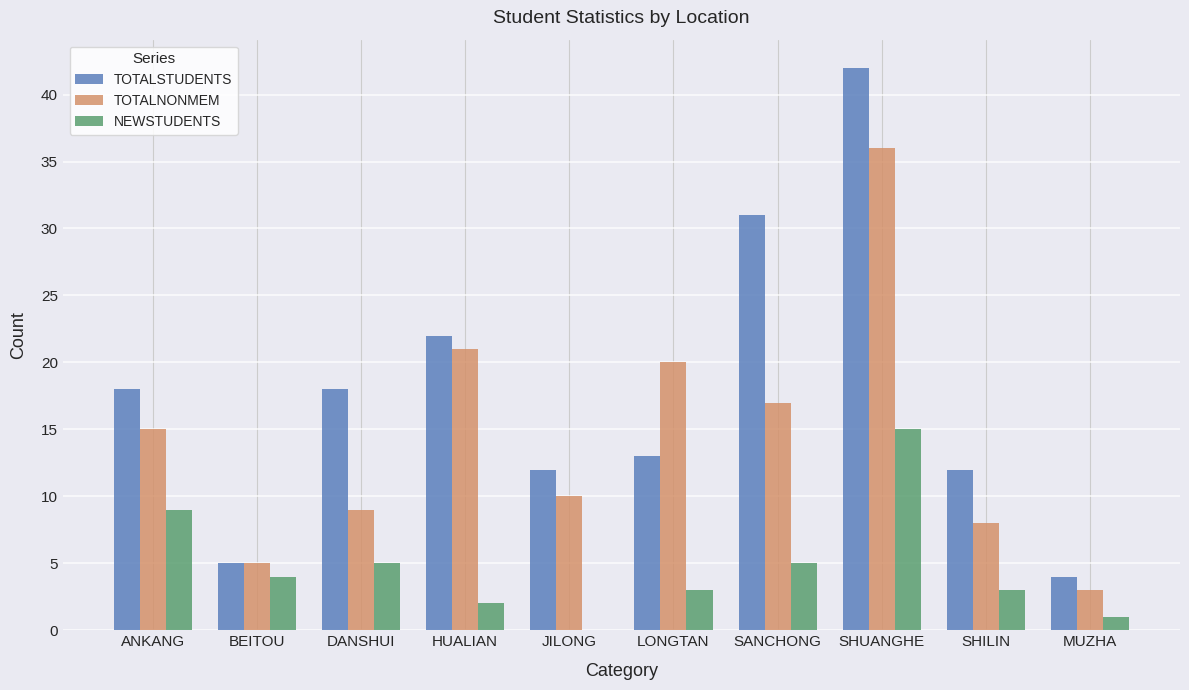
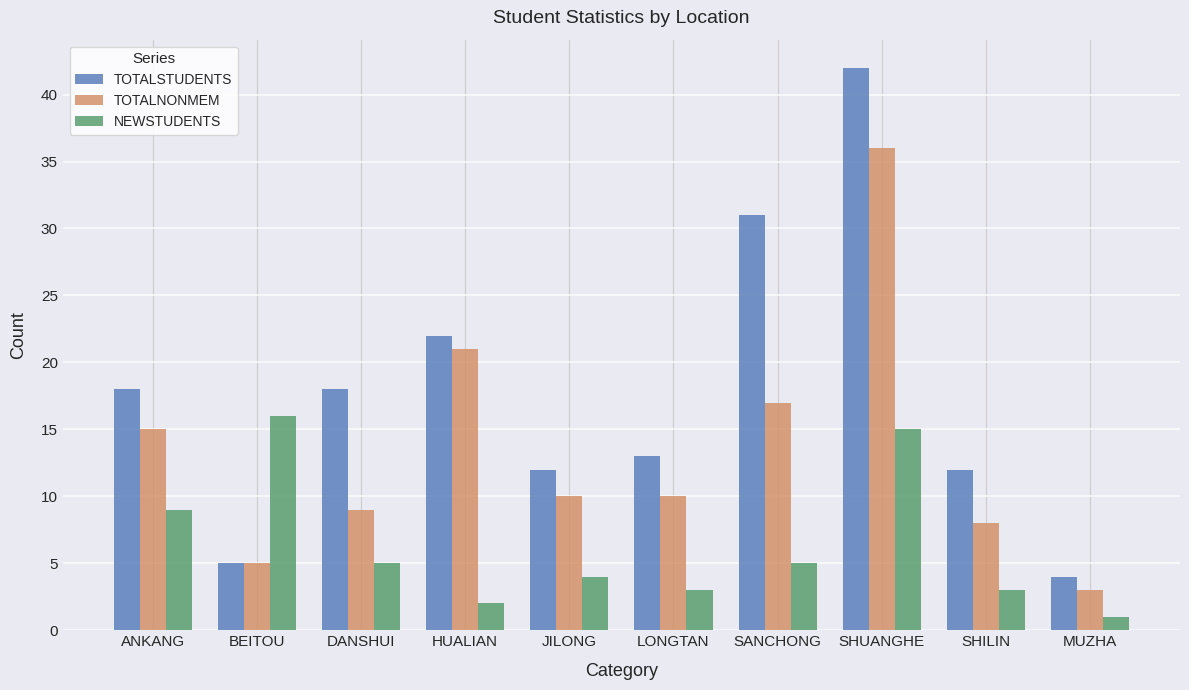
  {
    "TOTALSTUDENTS": {
      "ANKANG": 18,
      "BEITOU": 5,
      "DANSHUI": 18,
      "HUALIAN": 22,
      "JILONG": 12,
      "LONGTAN": 13,
      "SANCHONG": 31,
      "SHUANGHE": 42,
      "SHILIN": 12,
      "MUZHA": 4
    },
    "TOTALNONMEM": {
      "ANKANG": 15,
      "BEITOU": 5,
      "DANSHUI": 9,
      "HUALIAN": 21,
      "JILONG": 10,
-     "LONGTAN": 20,
+     "LONGTAN": 10,
      "SANCHONG": 17,
      "SHUANGHE": 36,
      "SHILIN": 8,
      "MUZHA": 3
    },
    "NEWSTUDENTS": {
      "ANKANG": 9,
-     "BEITOU": 4,
+     "BEITOU": 16,
      "DANSHUI": 5,
      "HUALIAN": 2,
-     "JILONG": 0,
+     "JILONG": 4,
      "LONGTAN": 3,
      "SANCHONG": 5,
      "SHUANGHE": 15,
      "SHILIN": 3,
      "MUZHA": 1
    }
  }
